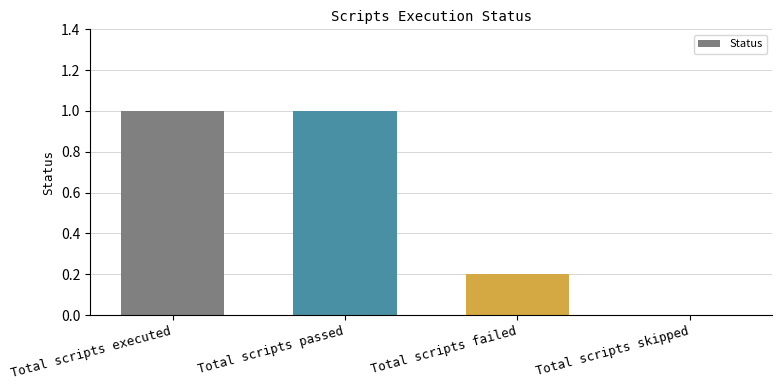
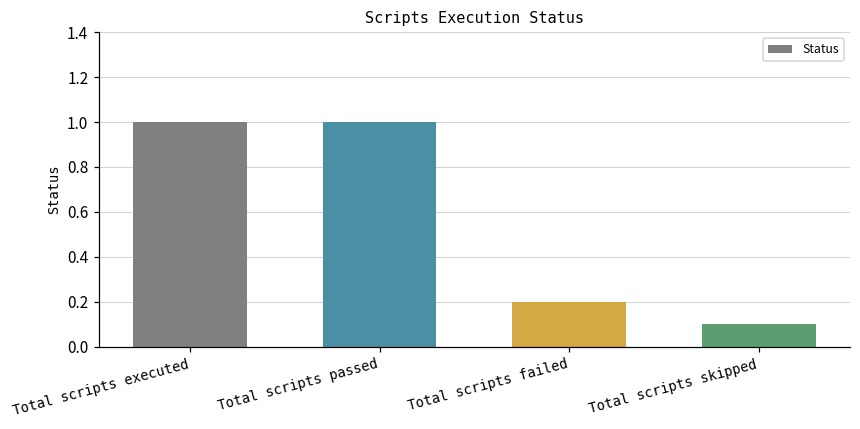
  {
    "Total scripts executed": 1.0,
    "Total scripts passed": 1.0,
    "Total scripts failed": 0.2,
-   "Total scripts skipped": 0.0
+   "Total scripts skipped": 0.1
  }
